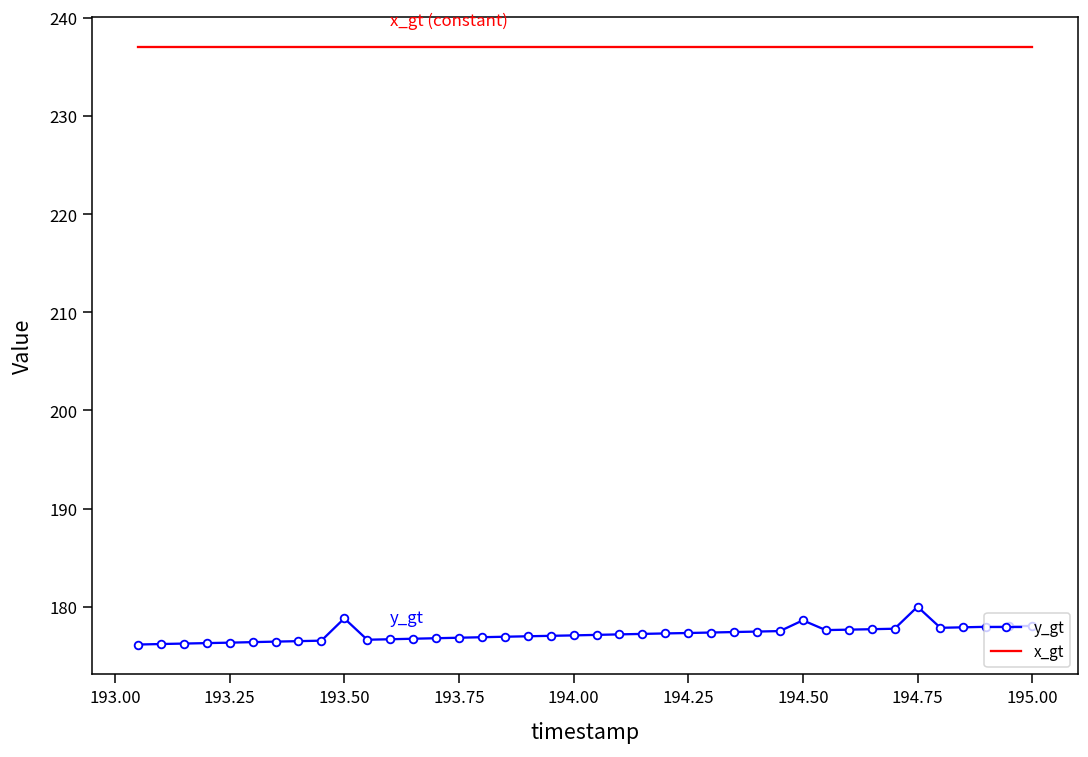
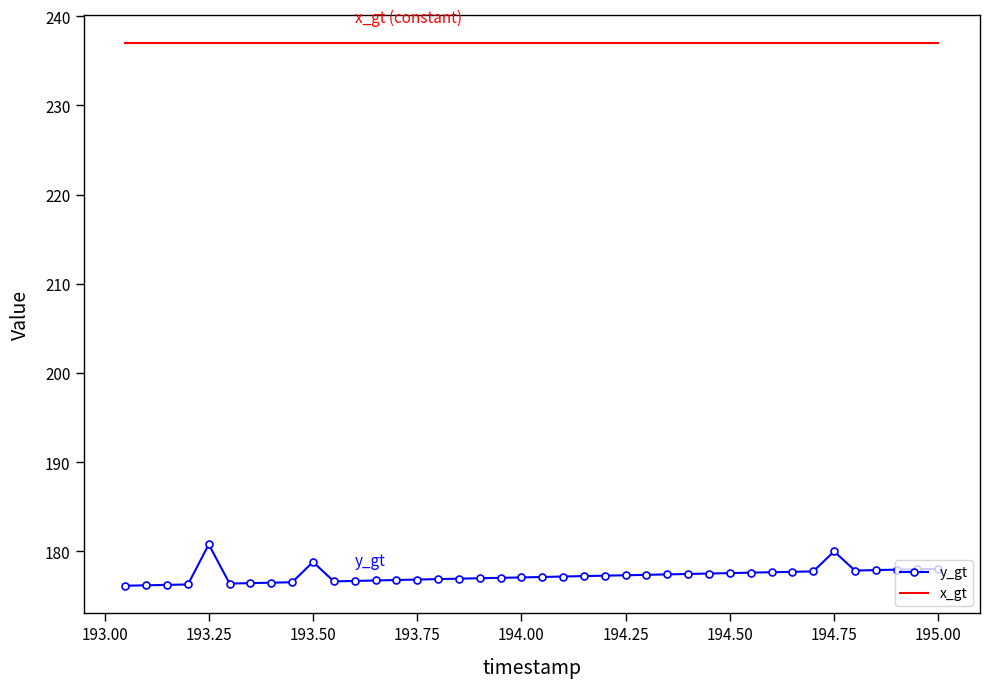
  {
    "y_gt": {
-     "193.25": 176,
+     "193.25": 181,
      "193.50": 179,
      "193.75": 177,
      "194.00": 177,
      "194.25": 177,
-     "194.50": 179,
+     "194.50": 178,
      "194.75": 180
    },
    "x_gt": {
      "193.25": 237,
      "193.50": 237,
      "193.75": 237,
      "194.00": 237,
      "194.25": 237,
      "194.50": 237,
      "194.75": 237,
      "195.00": 237
    }
  }
